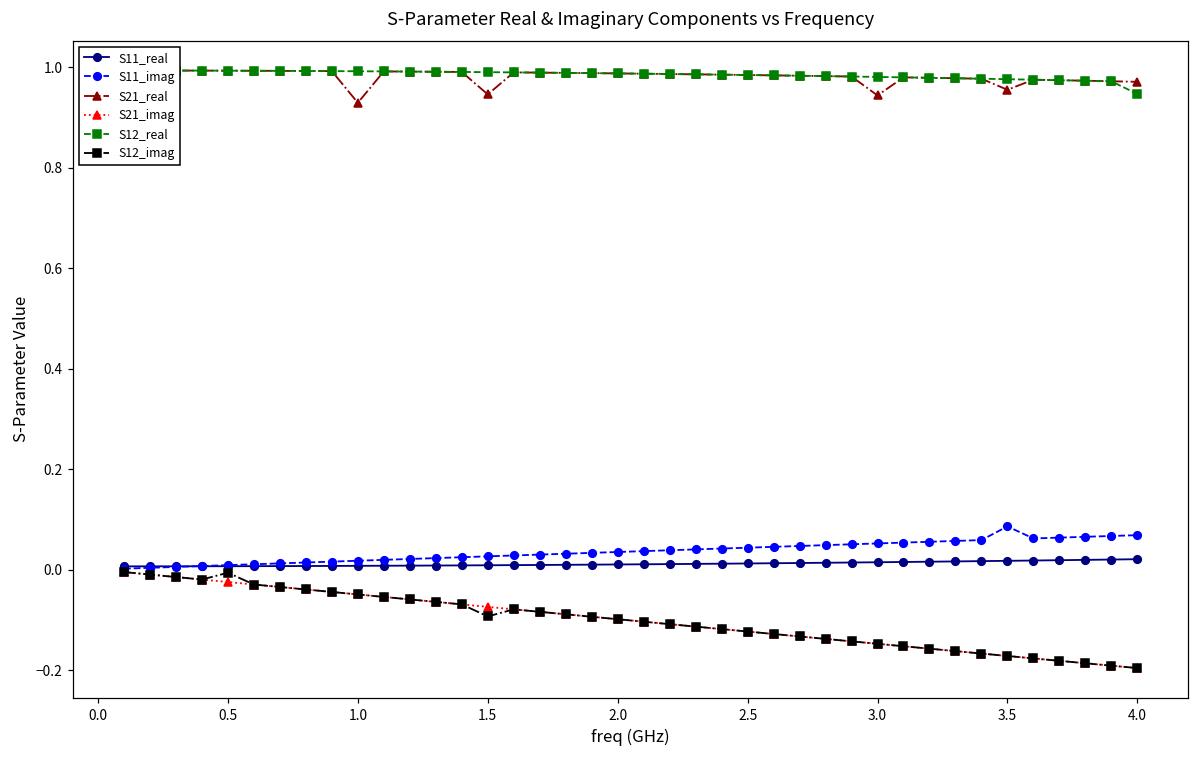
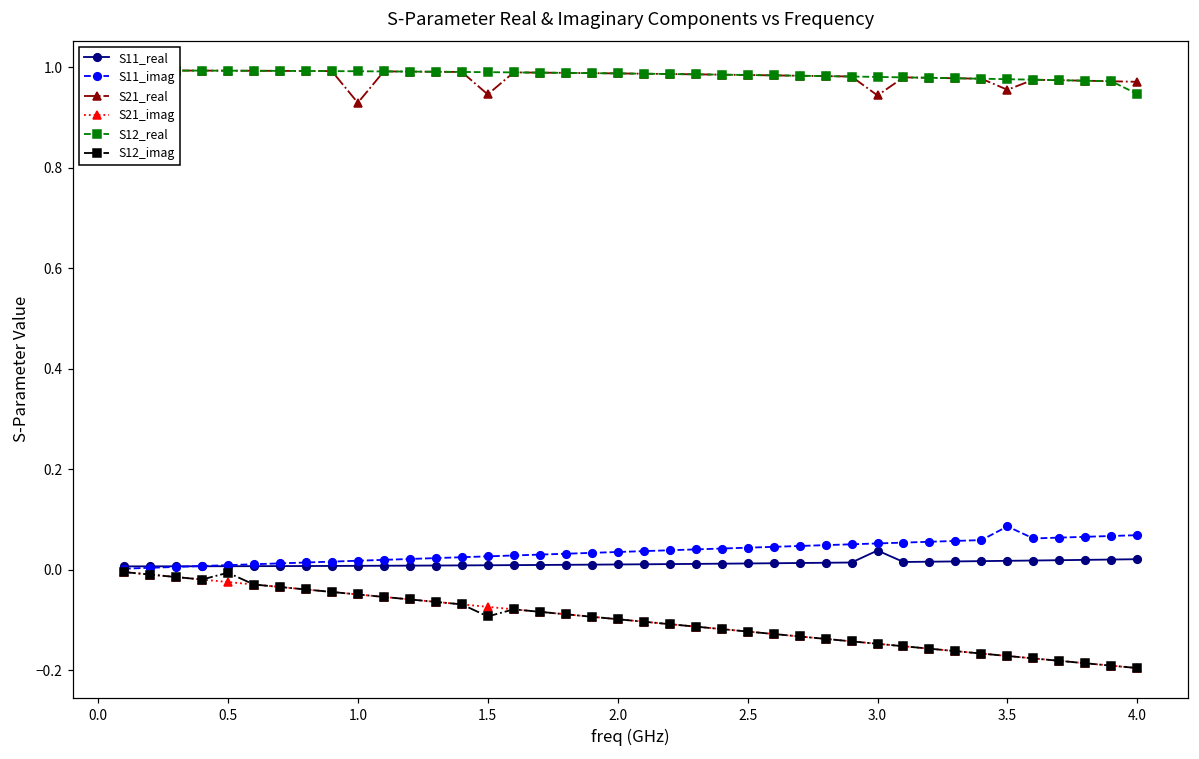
  {
    "S11_real": {
      "1.0": 0.01,
      "1.5": 0.01,
      "2.0": 0.01,
      "2.5": 0.01,
-     "3.0": 0.01,
+     "3.0": 0.04,
      "3.5": 0.02,
      "4.0": 0.02
    },
    "S11_imag": {
      "1.0": 0.02,
      "1.5": 0.03,
      "2.0": 0.03,
      "2.5": 0.04,
      "3.0": 0.05,
      "3.5": 0.09,
      "4.0": 0.07
    },
    "S21_real": {
      "1.0": 0.93,
      "1.5": 0.95,
      "3.0": 0.94,
      "3.5": 0.96,
      "4.0": 0.97
    },
    "S21_imag": {
      "0.5": -0.02,
      "1.5": -0.07
    },
    "S12_real": {
      "1.0": 0.99,
      "1.5": 0.99,
      "3.0": 0.98,
      "3.5": 0.98,
      "4.0": 0.95
    },
    "S12_imag": {
      "0.5": -0.01,
      "1.5": -0.09
    }
  }
